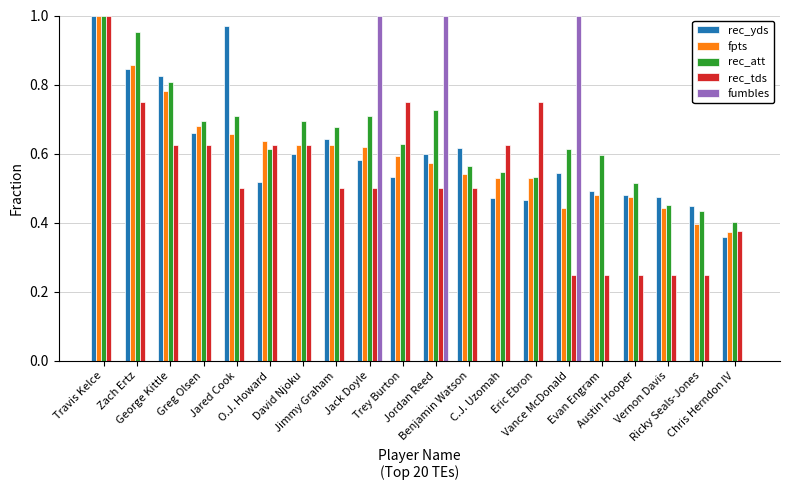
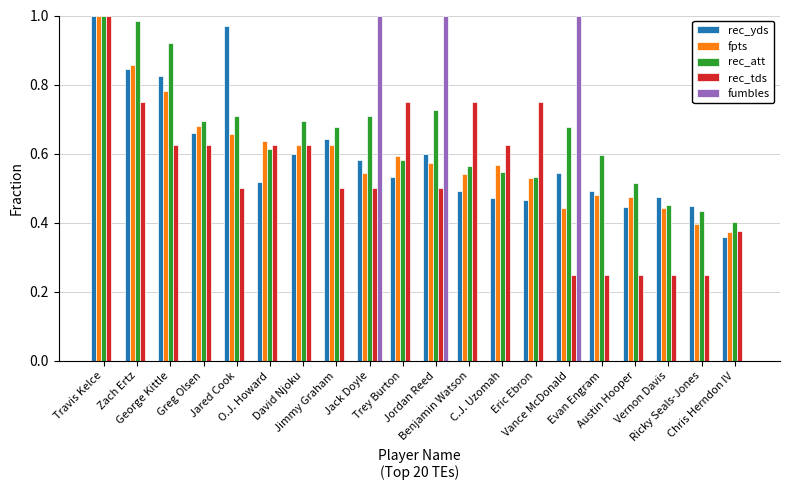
  {
    "rec_yds": {
      "Travis Kelce": 1.00,
      "Zach Ertz": 0.84,
      "George Kittle": 0.82,
      "Greg Olsen": 0.66,
      "Jared Cook": 0.97,
      "O.J. Howard": 0.52,
      "David Njoku": 0.60,
      "Jimmy Graham": 0.64,
      "Jack Doyle": 0.58,
      "Trey Burton": 0.53,
      "Jordan Reed": 0.60,
-     "Benjamin Watson": 0.62,
+     "Benjamin Watson": 0.49,
      "C.J. Uzomah": 0.47,
      "Eric Ebron": 0.47,
      "Vance McDonald": 0.55,
      "Evan Engram": 0.49,
-     "Austin Hooper": 0.48,
+     "Austin Hooper": 0.45,
      "Vernon Davis": 0.47,
      "Ricky Seals-Jones": 0.45,
      "Chris Herndon IV": 0.36
    },
    "fpts": {
      "Travis Kelce": 1.00,
      "Zach Ertz": 0.86,
      "George Kittle": 0.78,
      "Greg Olsen": 0.68,
      "Jared Cook": 0.66,
      "O.J. Howard": 0.64,
      "David Njoku": 0.63,
      "Jimmy Graham": 0.63,
-     "Jack Doyle": 0.62,
+     "Jack Doyle": 0.55,
      "Trey Burton": 0.59,
      "Jordan Reed": 0.57,
      "Benjamin Watson": 0.54,
-     "C.J. Uzomah": 0.53,
+     "C.J. Uzomah": 0.57,
      "Eric Ebron": 0.53,
      "Vance McDonald": 0.44,
      "Evan Engram": 0.48,
      "Austin Hooper": 0.48,
      "Vernon Davis": 0.44,
      "Ricky Seals-Jones": 0.40,
      "Chris Herndon IV": 0.37
    },
    "rec_att": {
      "Travis Kelce": 1.00,
-     "Zach Ertz": 0.95,
-     "George Kittle": 0.81,
+     "Zach Ertz": 0.98,
+     "George Kittle": 0.92,
      "Greg Olsen": 0.69,
      "Jared Cook": 0.71,
      "O.J. Howard": 0.61,
      "David Njoku": 0.69,
      "Jimmy Graham": 0.68,
      "Jack Doyle": 0.71,
-     "Trey Burton": 0.63,
+     "Trey Burton": 0.58,
      "Jordan Reed": 0.73,
      "Benjamin Watson": 0.56,
      "C.J. Uzomah": 0.55,
      "Eric Ebron": 0.53,
-     "Vance McDonald": 0.61,
+     "Vance McDonald": 0.68,
      "Evan Engram": 0.60,
      "Austin Hooper": 0.52,
      "Vernon Davis": 0.45,
      "Ricky Seals-Jones": 0.44,
      "Chris Herndon IV": 0.40
    },
    "rec_tds": {
      "Travis Kelce": 1.00,
      "Zach Ertz": 0.75,
      "George Kittle": 0.63,
      "Greg Olsen": 0.63,
      "Jared Cook": 0.50,
      "O.J. Howard": 0.63,
      "David Njoku": 0.63,
      "Jimmy Graham": 0.50,
      "Jack Doyle": 0.50,
      "Trey Burton": 0.75,
      "Jordan Reed": 0.50,
-     "Benjamin Watson": 0.50,
+     "Benjamin Watson": 0.75,
      "C.J. Uzomah": 0.63,
      "Eric Ebron": 0.75,
      "Vance McDonald": 0.25,
      "Evan Engram": 0.25,
      "Austin Hooper": 0.25,
      "Vernon Davis": 0.25,
      "Ricky Seals-Jones": 0.25,
      "Chris Herndon IV": 0.37
    },
    "fumbles": {
      "Travis Kelce": 0.00,
      "Zach Ertz": 0.00,
      "George Kittle": 0.00,
      "Greg Olsen": 0.00,
      "Jared Cook": 0.00,
      "O.J. Howard": 0.00,
      "David Njoku": 0.00,
      "Jimmy Graham": 0.00,
      "Jack Doyle": 1.00,
      "Trey Burton": 0.00,
      "Jordan Reed": 1.00,
      "Benjamin Watson": 0.00,
      "C.J. Uzomah": 0.00,
      "Eric Ebron": 0.00,
      "Vance McDonald": 1.00,
      "Evan Engram": 0.00,
      "Austin Hooper": 0.00,
      "Vernon Davis": 0.00,
      "Ricky Seals-Jones": 0.00,
      "Chris Herndon IV": 0.00
    }
  }
